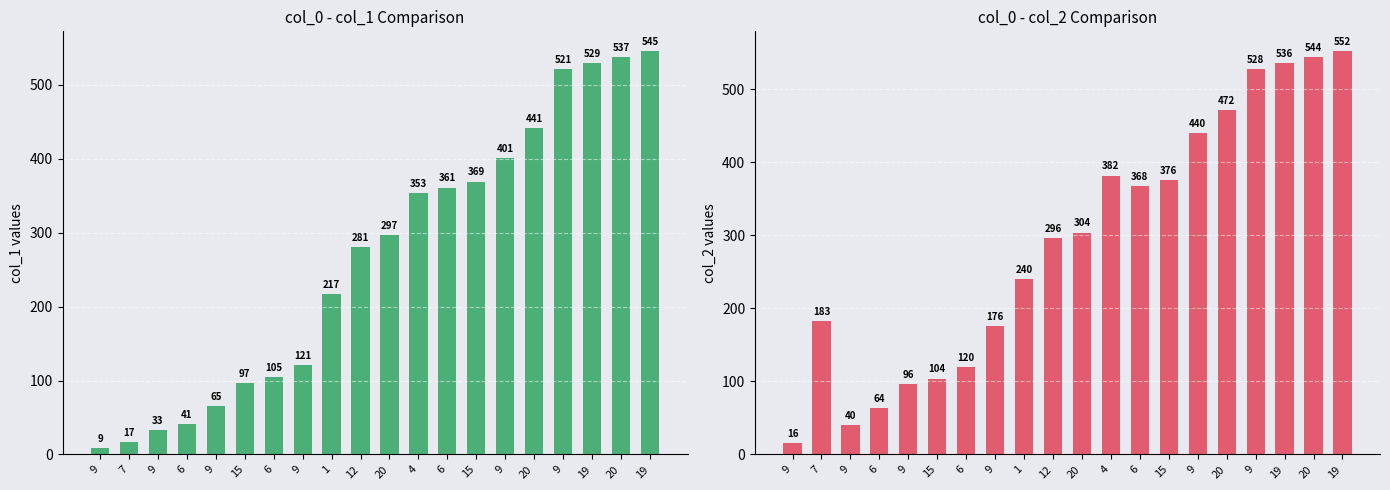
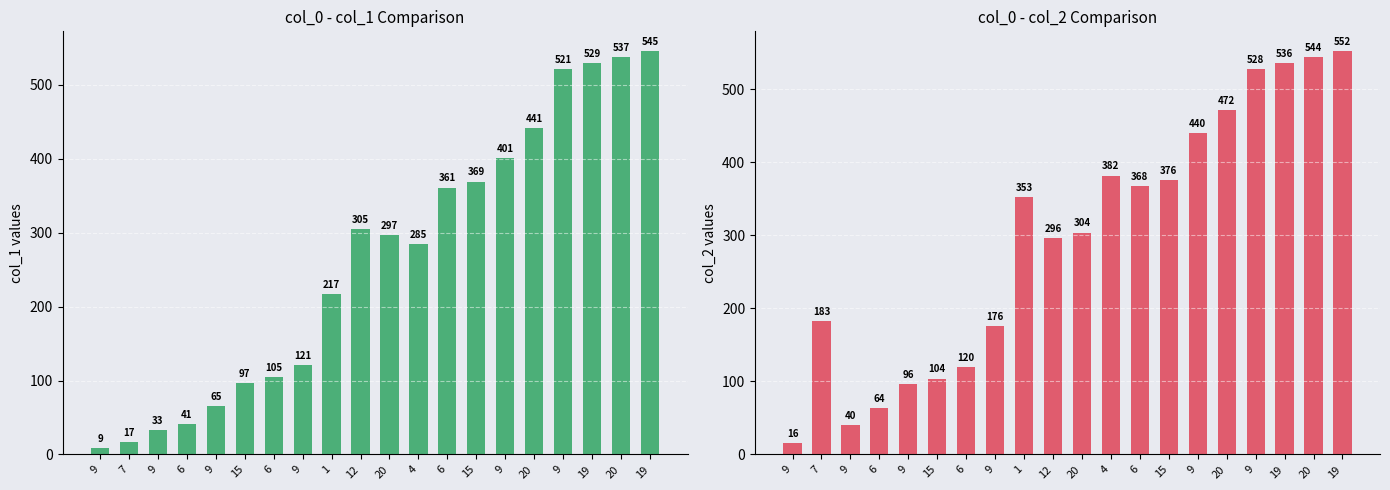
  {
    "col_0 - col_1 Comparison": {
      "7": 17,
      "1": 217,
-     "12": 281,
-     "4": 353
+     "12": 305,
+     "4": 285
    },
    "col_0 - col_2 Comparison": {
      "7": 183,
-     "1": 240,
+     "1": 353,
      "12": 296,
      "4": 382
    }
  }
